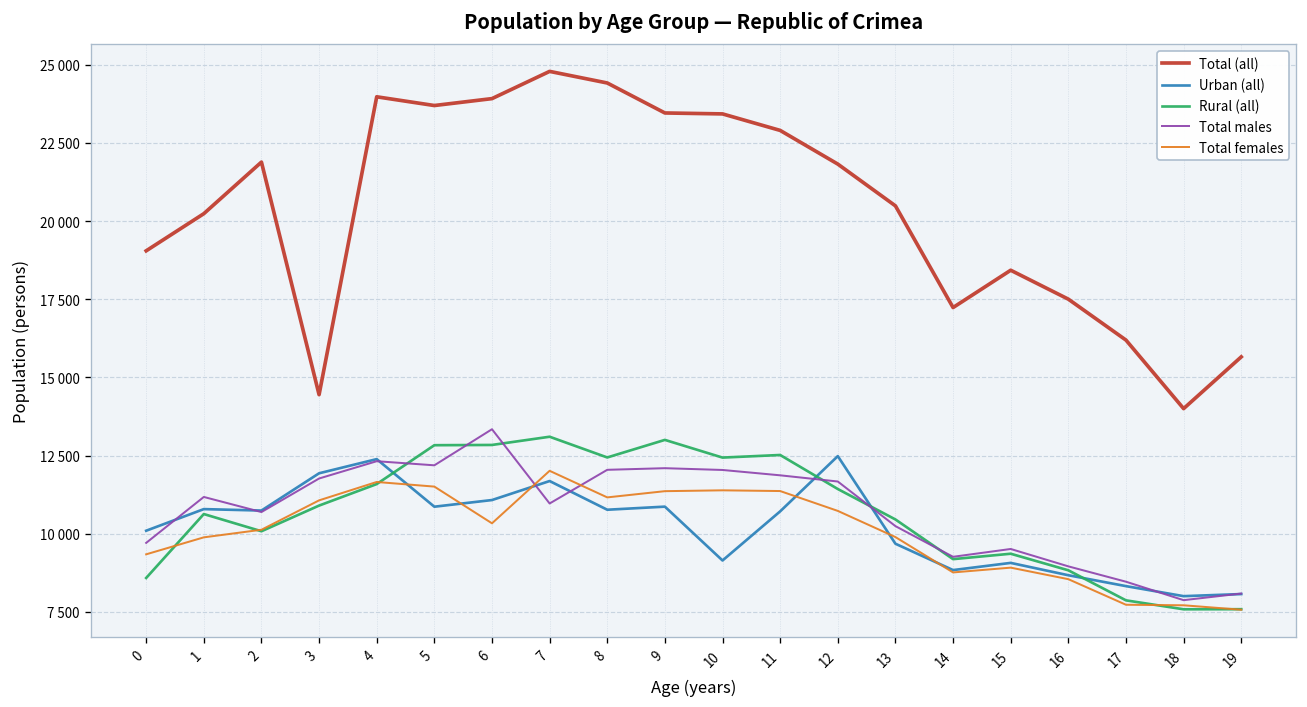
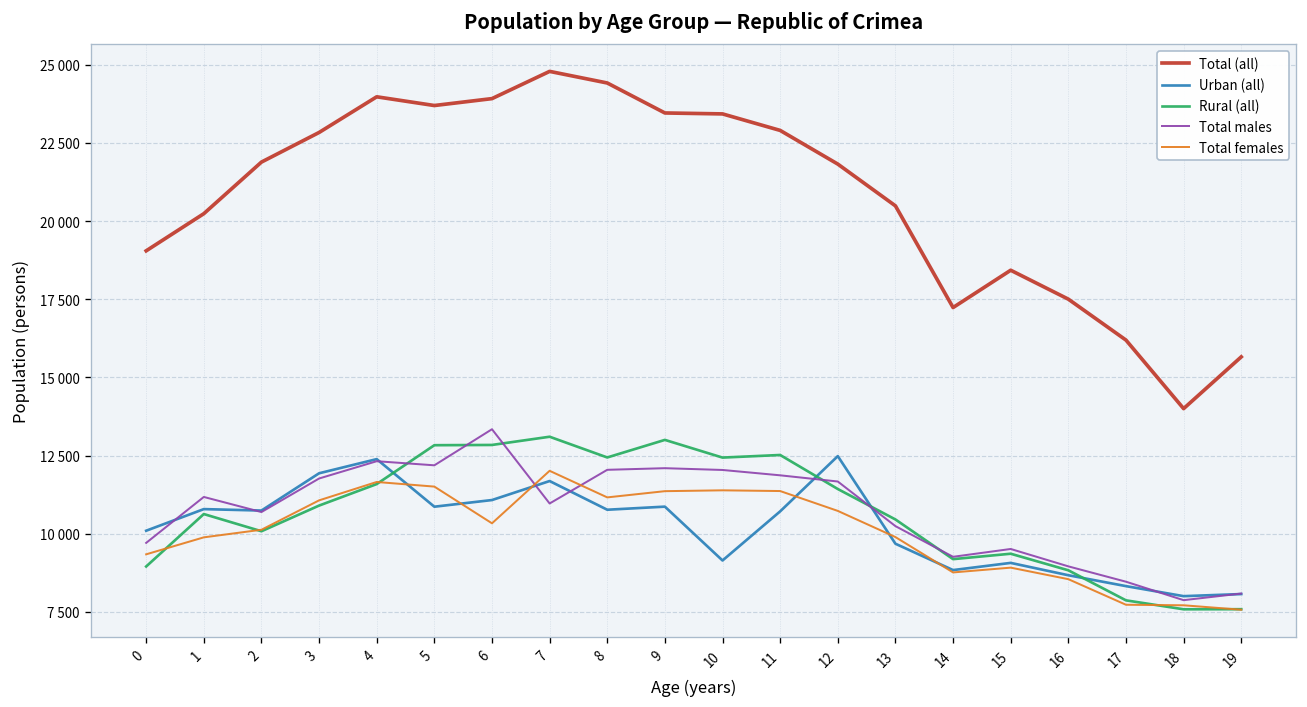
  {
    "Total (all)": {
      "0": 19000,
      "1": 20200,
      "2": 21900,
-     "3": 14400,
+     "3": 22800,
      "4": 24000,
      "5": 23700,
      "6": 23900,
      "7": 24800,
      "8": 24400,
      "9": 23500,
      "10": 23400,
      "11": 22900,
      "12": 21800,
      "13": 20500,
      "14": 17200,
      "15": 18400,
      "16": 17500,
      "17": 16200,
      "18": 14000,
      "19": 15700
    },
    "Urban (all)": {
      "0": 10100,
      "1": 10800,
      "3": 11900,
      "5": 10900,
      "6": 11100,
      "7": 11700,
      "8": 10800,
      "9": 10900,
      "10": 9100,
      "11": 10700,
      "12": 12500,
      "13": 9700,
      "15": 9100,
      "16": 8700,
      "17": 8300,
      "18": 8000
    },
    "Rural (all)": {
-     "0": 8600,
+     "0": 9000,
      "1": 10600,
      "3": 10900,
      "5": 12800,
      "6": 12800,
      "7": 13100,
      "8": 12400,
      "9": 13000,
      "10": 12400,
      "11": 12500,
      "12": 11400,
      "13": 10500,
      "15": 9400,
      "16": 8800,
      "17": 7900,
      "18": 7600
    },
    "Total males": {
      "0": 9700,
      "1": 11200,
      "3": 11800,
      "5": 12200,
      "6": 13300,
      "7": 11000,
      "8": 12000,
      "9": 12100,
      "10": 12000,
      "11": 11900,
      "12": 11700,
      "13": 10200,
      "15": 9500,
      "16": 9000,
      "17": 8500,
      "18": 7900
    },
    "Total females": {
      "0": 9300,
      "1": 9900,
      "3": 11100,
      "5": 11500,
      "6": 10300,
      "7": 12000,
      "8": 11200,
      "9": 11400,
      "10": 11400,
      "11": 11400,
      "12": 10700,
      "13": 9900,
      "15": 8900,
      "16": 8500,
      "17": 7700,
      "18": 7700
    }
  }
